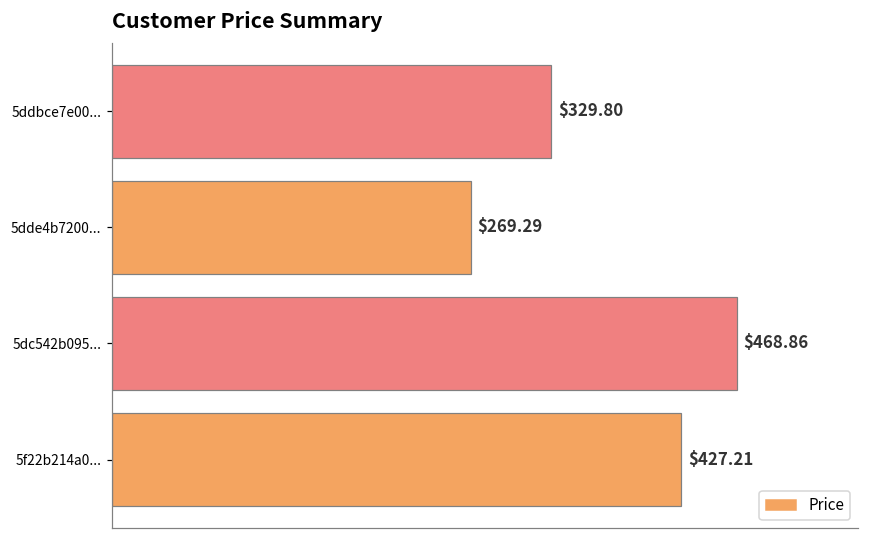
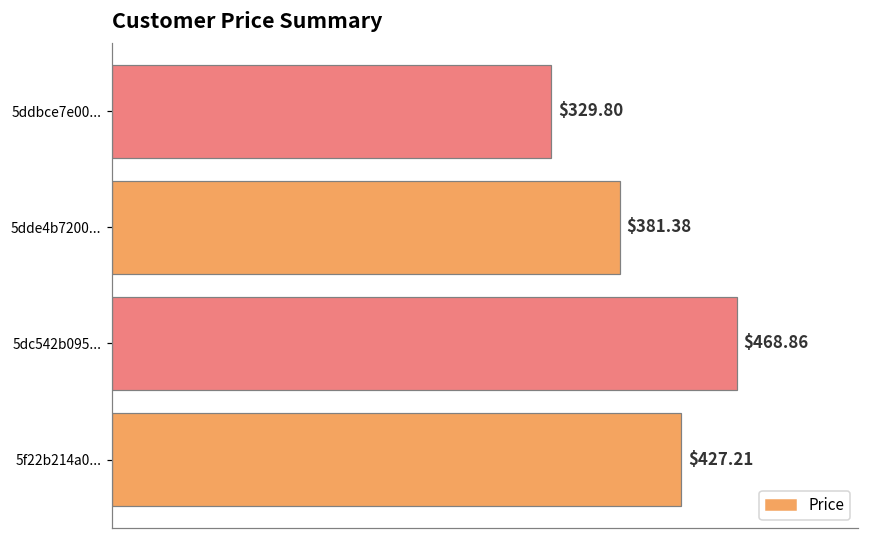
  {
    "5ddbce7e00...": "$329.80",
-   "5dde4b7200...": "$269.29",
+   "5dde4b7200...": "$381.38",
    "5dc542b095...": "$468.86",
    "5f22b214a0...": "$427.21"
  }
